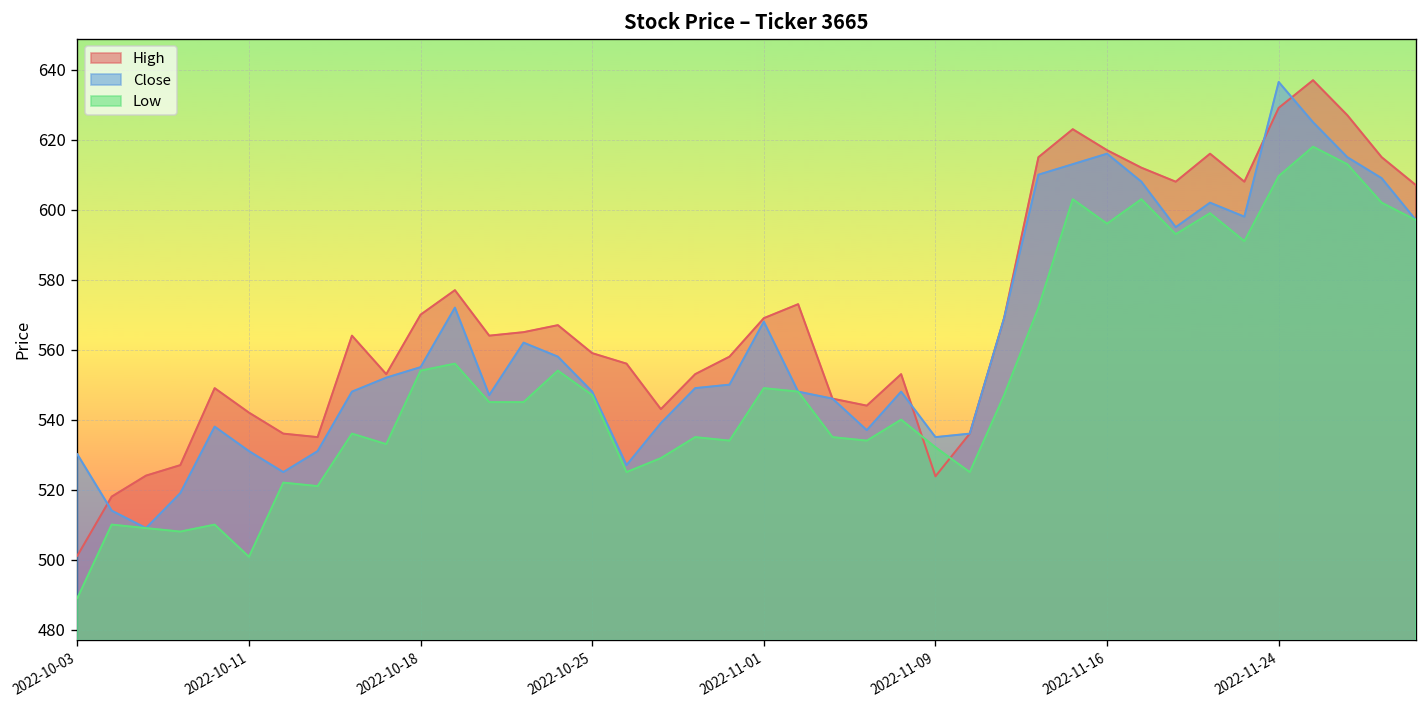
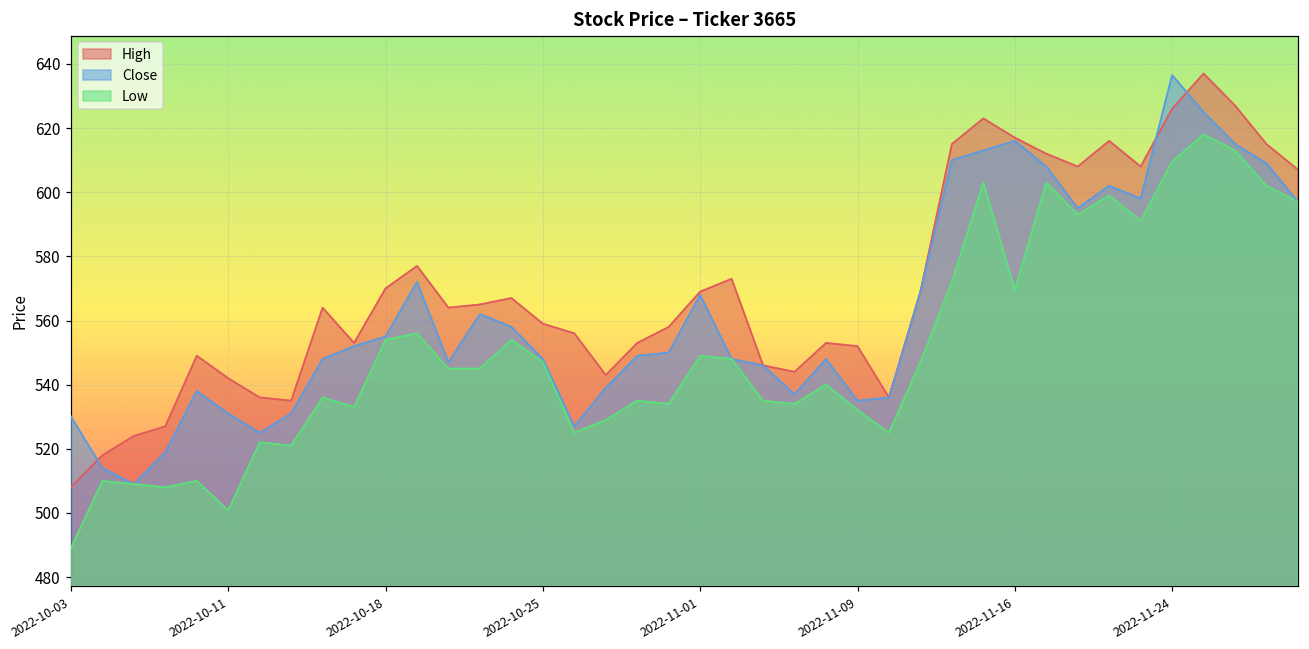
  {
    "High": {
-     "2022-10-03": 501,
+     "2022-10-03": 508,
      "2022-10-11": 542,
      "2022-10-18": 570,
      "2022-10-25": 559,
      "2022-11-01": 569,
-     "2022-11-09": 524,
+     "2022-11-09": 552,
      "2022-11-16": 617,
-     "2022-11-24": 629
+     "2022-11-24": 626
    },
    "Close": {
      "2022-10-03": 530,
      "2022-10-11": 531,
      "2022-10-18": 555,
      "2022-10-25": 548,
      "2022-11-01": 568,
      "2022-11-09": 535,
      "2022-11-16": 616,
      "2022-11-24": 637
    },
    "Low": {
      "2022-10-03": 489,
      "2022-10-11": 501,
      "2022-10-18": 554,
      "2022-10-25": 547,
      "2022-11-01": 549,
      "2022-11-09": 532,
-     "2022-11-16": 596,
+     "2022-11-16": 570,
      "2022-11-24": 610
    }
  }
